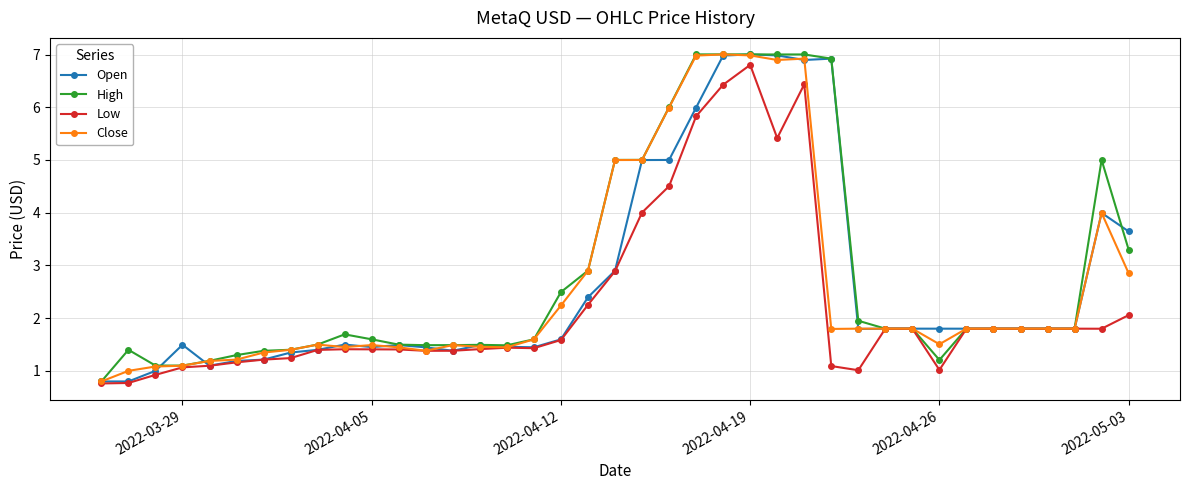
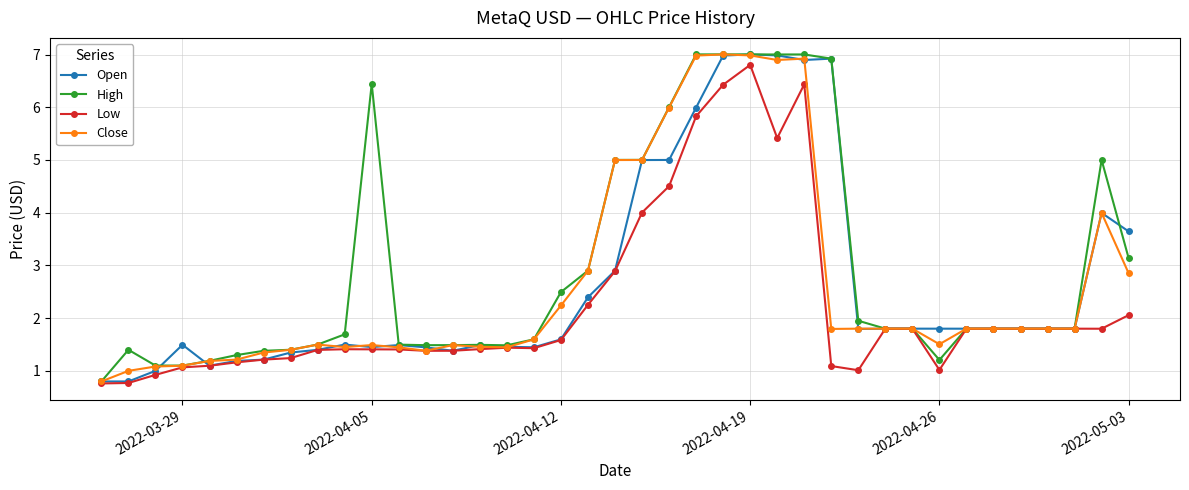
  {
    "Open": {
      "2022-03-29": 1.5,
      "2022-04-26": 1.8,
      "2022-05-03": 3.6
    },
    "High": {
-     "2022-04-05": 1.6,
+     "2022-04-05": 6.4,
      "2022-04-12": 2.5,
      "2022-04-26": 1.2,
-     "2022-05-03": 3.3
+     "2022-05-03": 3.1
    },
    "Low": {
      "2022-04-19": 6.8,
      "2022-04-26": 1.0,
      "2022-05-03": 2.1
    },
    "Close": {
      "2022-04-12": 2.2,
      "2022-04-26": 1.5,
      "2022-05-03": 2.9
    }
  }
